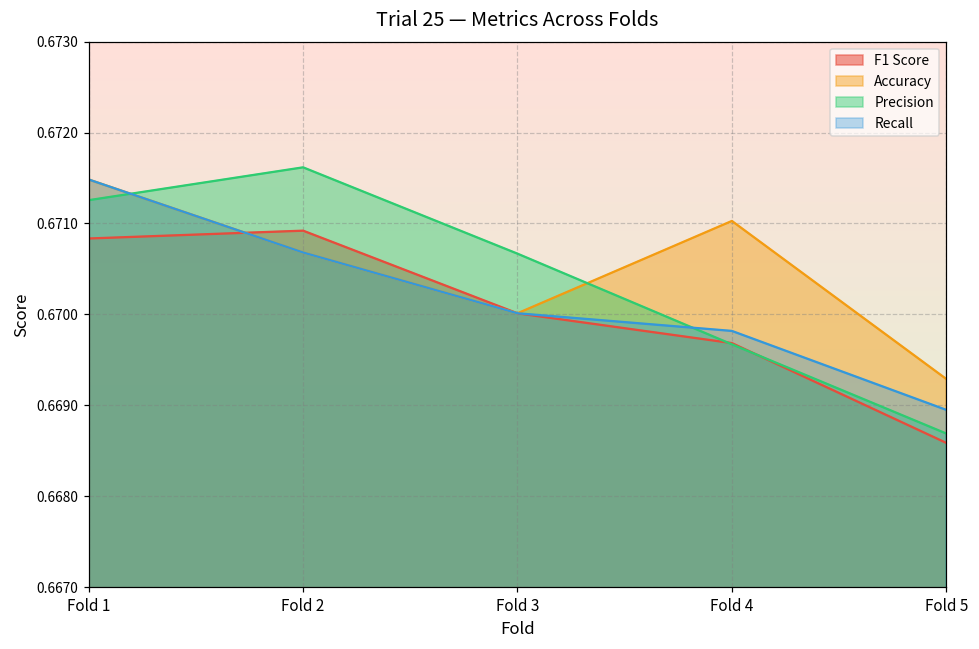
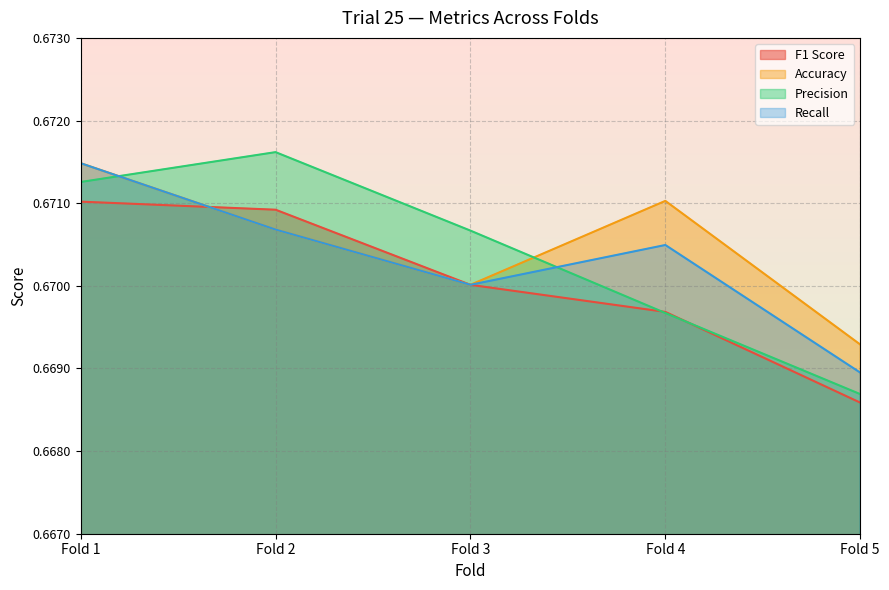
  {
    "F1 Score": {
-     "Fold 1": 0.6708,
+     "Fold 1": 0.6710,
      "Fold 2": 0.6709,
      "Fold 5": 0.6686
    },
    "Accuracy": {
      "Fold 4": 0.6710,
      "Fold 5": 0.6693
    },
    "Precision": {
      "Fold 1": 0.6713,
      "Fold 2": 0.6716,
      "Fold 3": 0.6707,
      "Fold 5": 0.6687
    },
    "Recall": {
-     "Fold 4": 0.6698,
+     "Fold 4": 0.6705,
      "Fold 5": 0.6689
    }
  }
